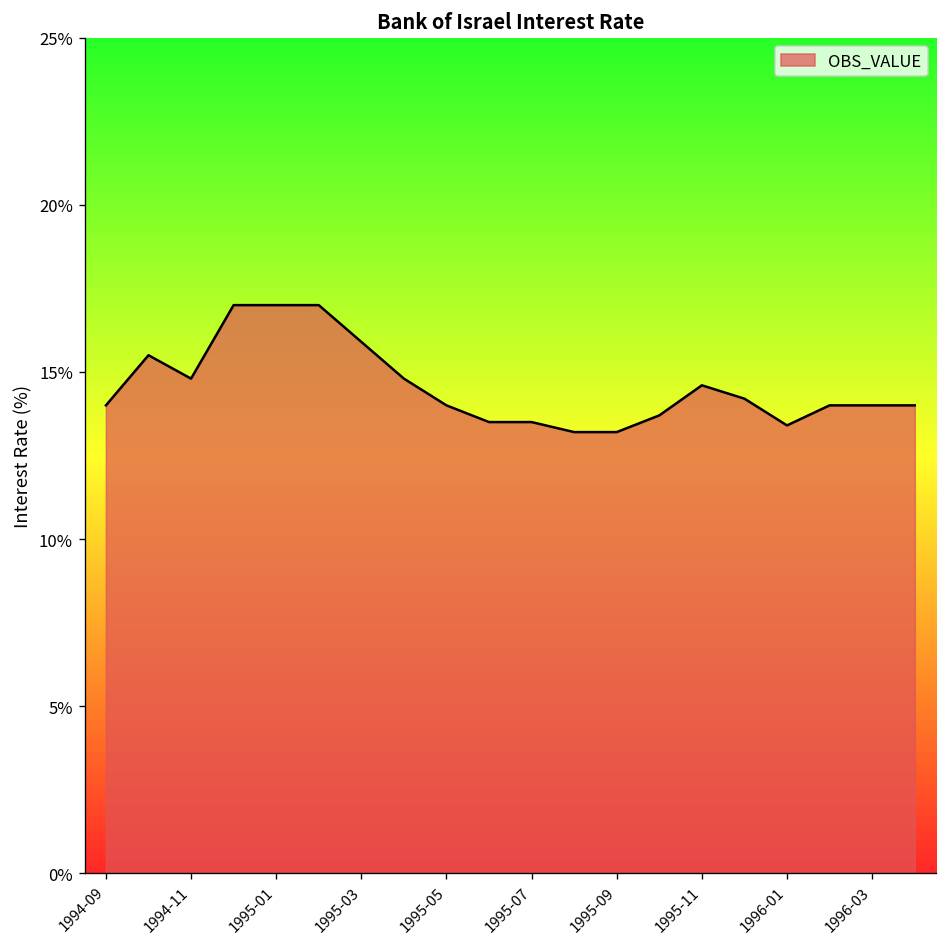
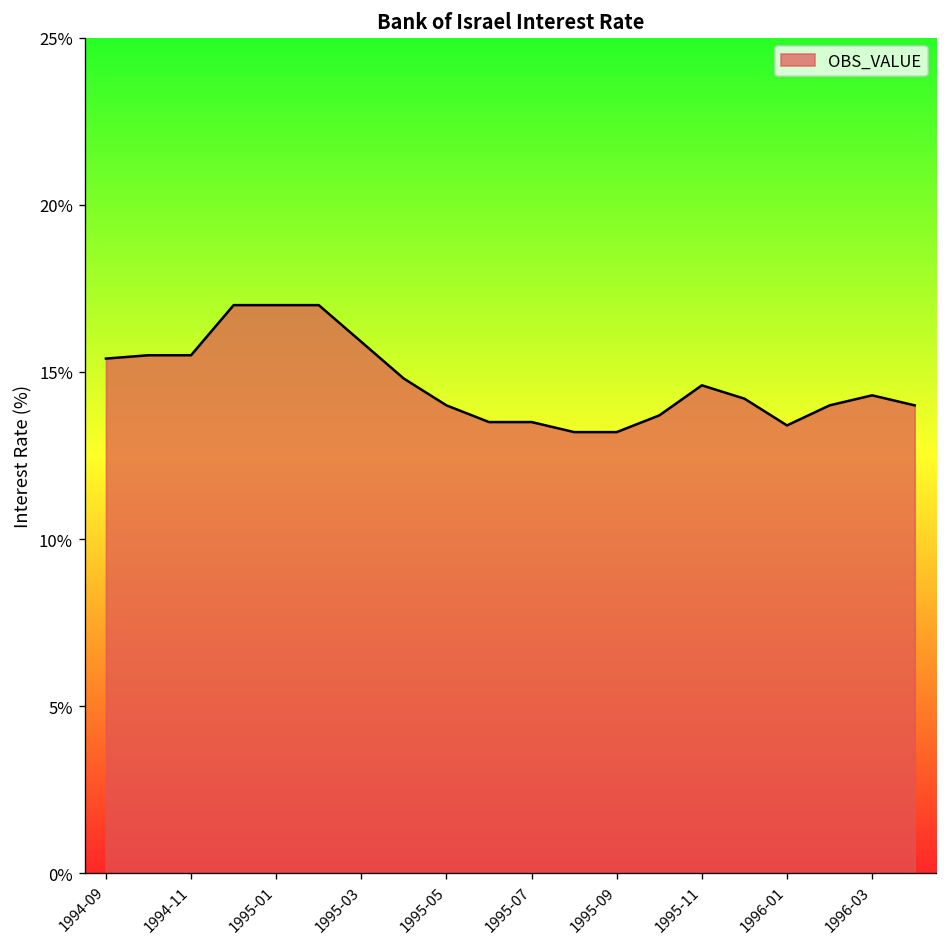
  {
-   "1994-09": "14.0%",
-   "1994-11": "14.8%",
+   "1994-09": "15.4%",
+   "1994-11": "15.5%",
    "1995-01": "17.0%",
    "1995-03": "15.9%",
    "1995-05": "14.0%",
    "1995-07": "13.5%",
    "1995-09": "13.2%",
    "1995-11": "14.6%",
    "1996-01": "13.4%",
-   "1996-03": "14.0%"
+   "1996-03": "14.3%"
  }
